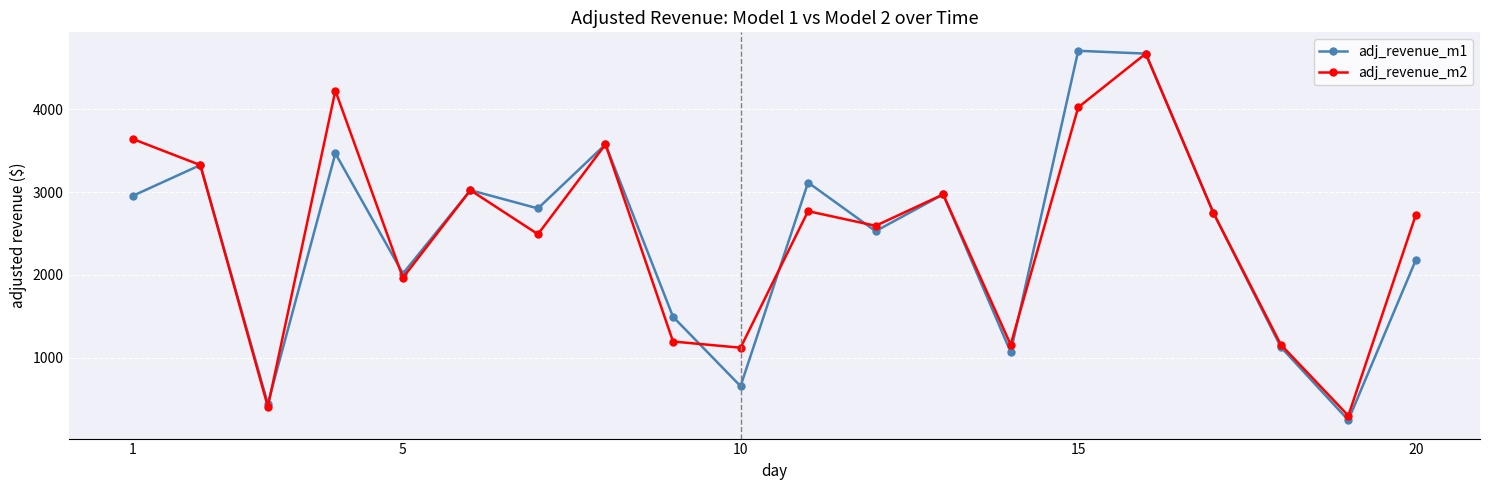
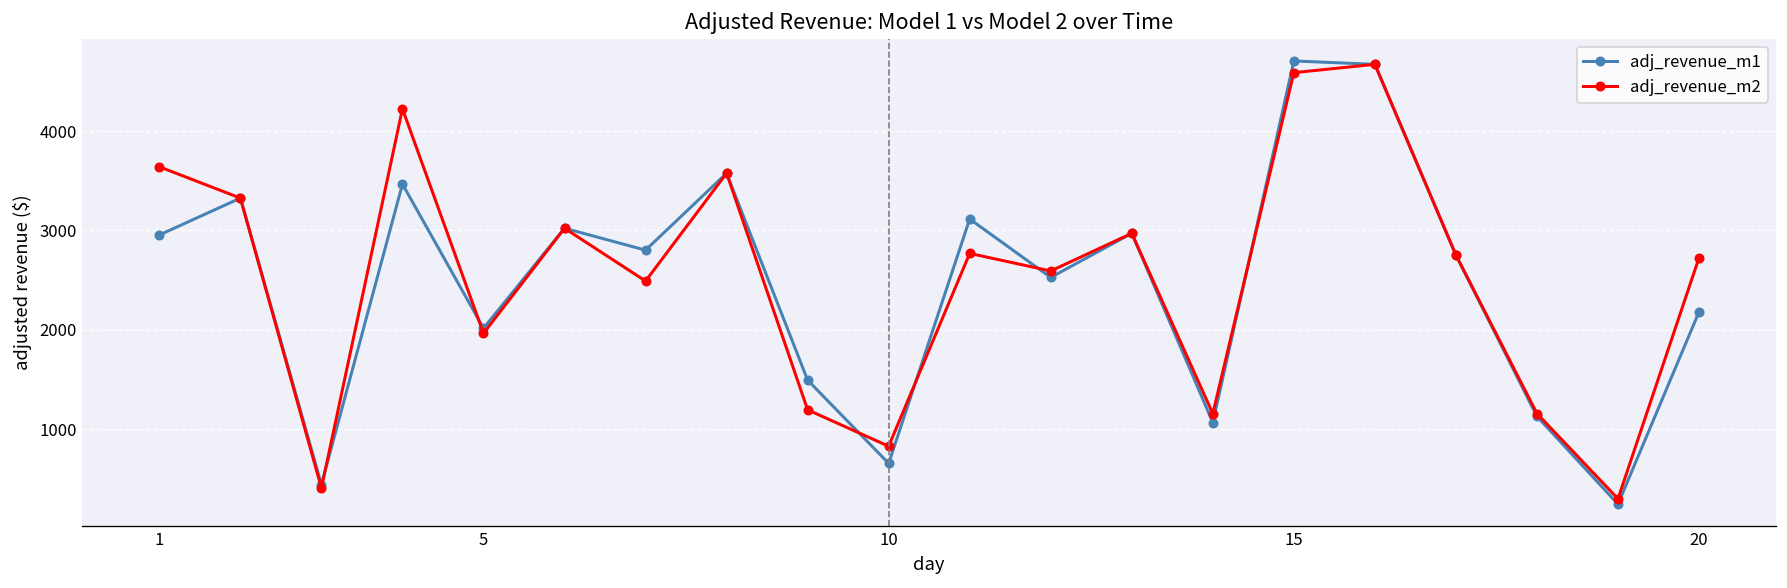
  {
    "adj_revenue_m1": {
      "1": 3000,
      "5": 2000,
      "10": 700,
      "15": 4700,
      "20": 2200
    },
    "adj_revenue_m2": {
      "1": 3600,
      "5": 2000,
-     "10": 1100,
-     "15": 4000,
+     "10": 800,
+     "15": 4600,
      "20": 2700
    }
  }
